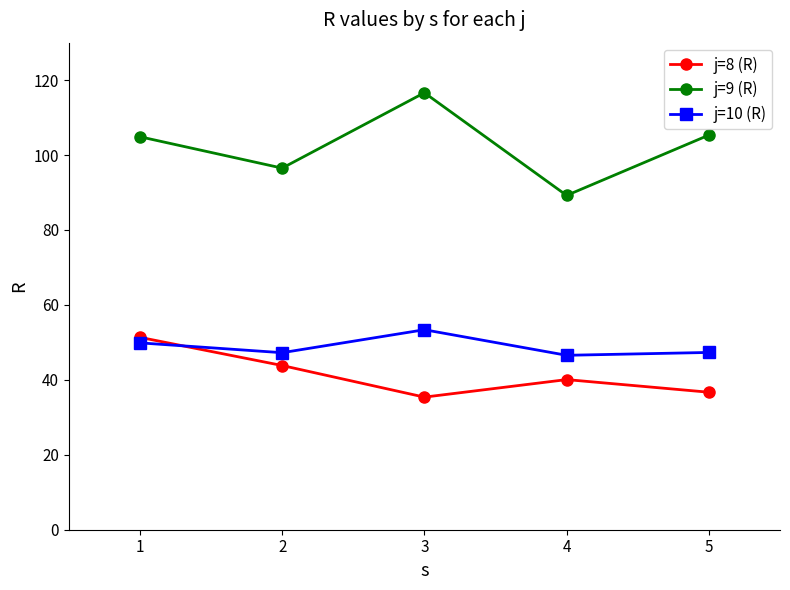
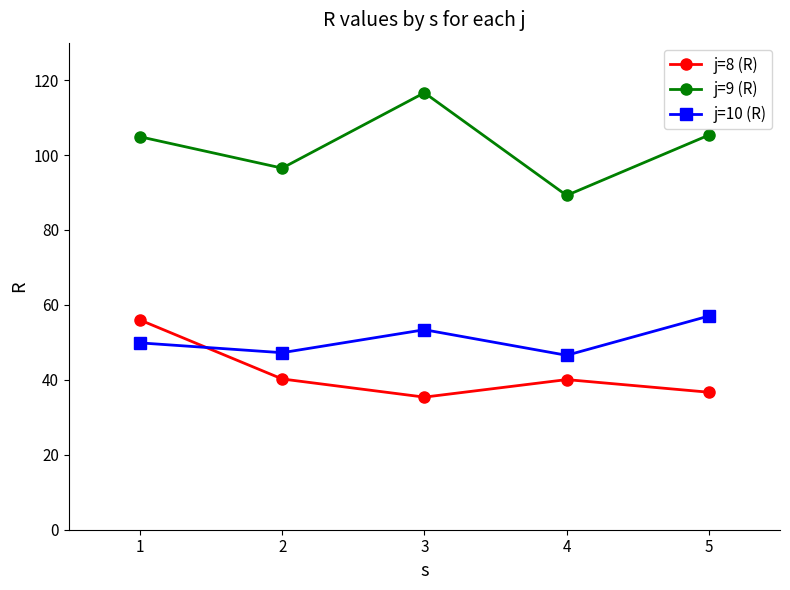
  {
    "j=8 (R)": {
-     "1": 51,
-     "2": 44,
+     "1": 56,
+     "2": 40,
      "3": 35,
      "4": 40,
      "5": 37
    },
    "j=9 (R)": {
      "1": 105,
      "2": 97,
      "3": 117,
      "4": 89,
      "5": 105
    },
    "j=10 (R)": {
      "1": 50,
      "2": 47,
      "3": 53,
      "4": 47,
-     "5": 47
+     "5": 57
    }
  }
